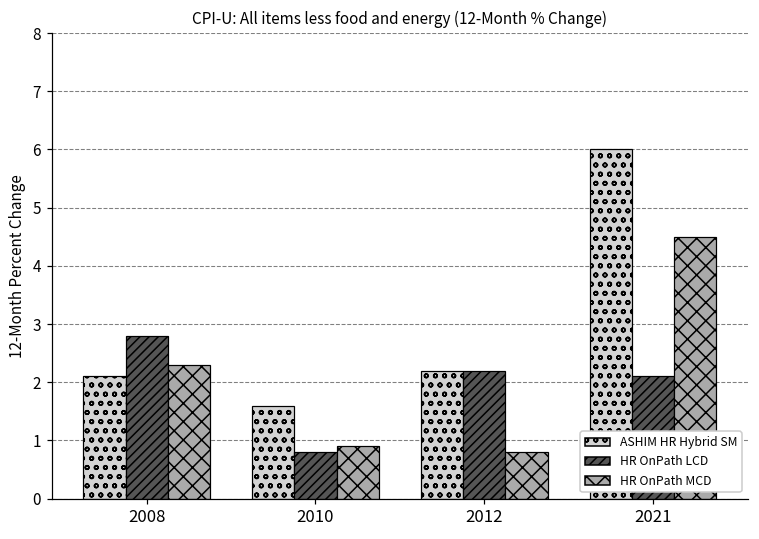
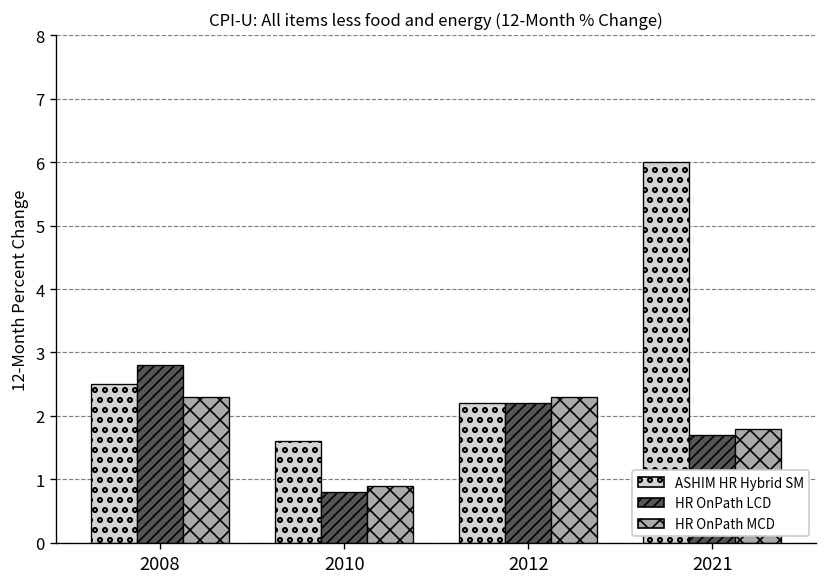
  {
    "ASHIM HR Hybrid SM": {
-     "2008": 2.1,
+     "2008": 2.5,
      "2010": 1.6,
      "2012": 2.2,
      "2021": 6.0
    },
    "HR OnPath LCD": {
      "2008": 2.8,
      "2010": 0.8,
      "2012": 2.2,
-     "2021": 2.1
+     "2021": 1.7
    },
    "HR OnPath MCD": {
      "2008": 2.3,
      "2010": 0.9,
-     "2012": 0.8,
-     "2021": 4.5
+     "2012": 2.3,
+     "2021": 1.8
    }
  }
